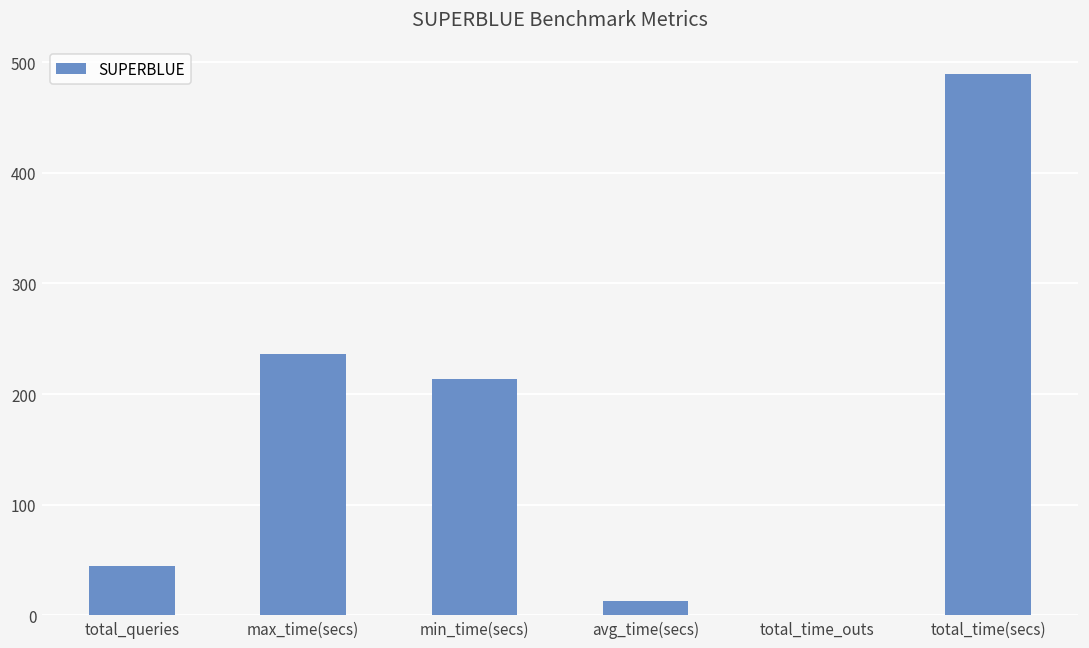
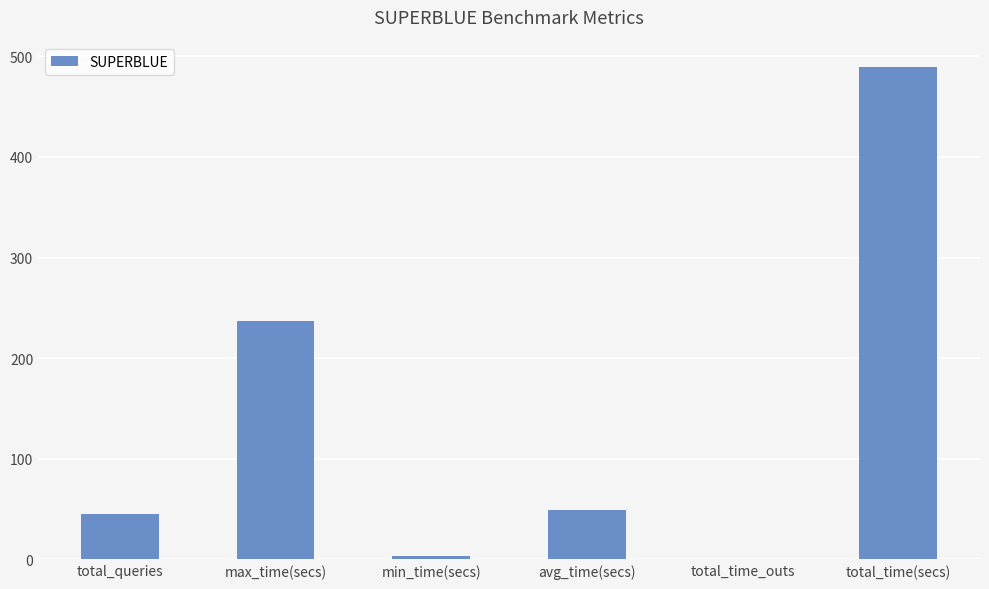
  {
    "total_queries": 45,
    "max_time(secs)": 237,
-   "min_time(secs)": 213,
-   "avg_time(secs)": 13,
+   "min_time(secs)": 3,
+   "avg_time(secs)": 49,
    "total_time_outs": 0,
    "total_time(secs)": 489
  }
